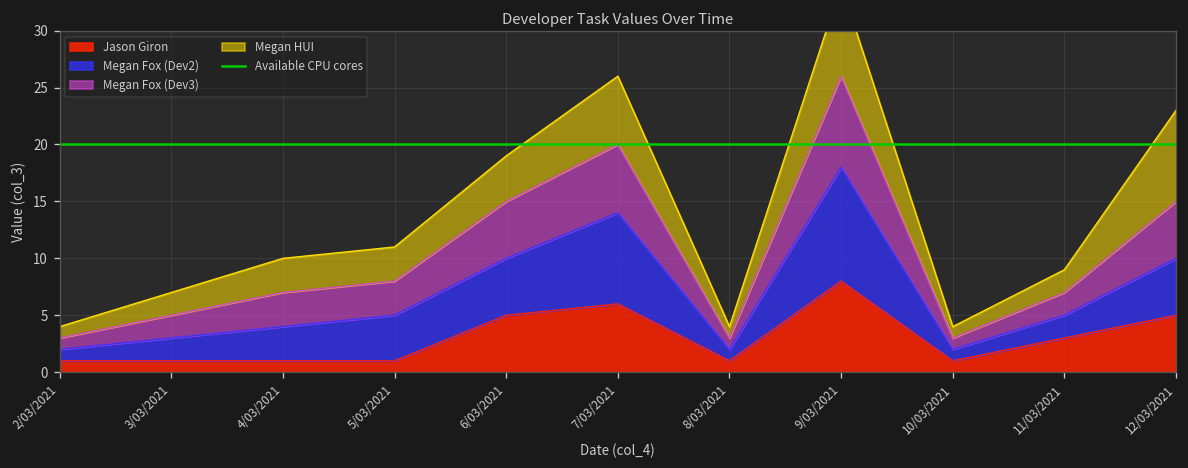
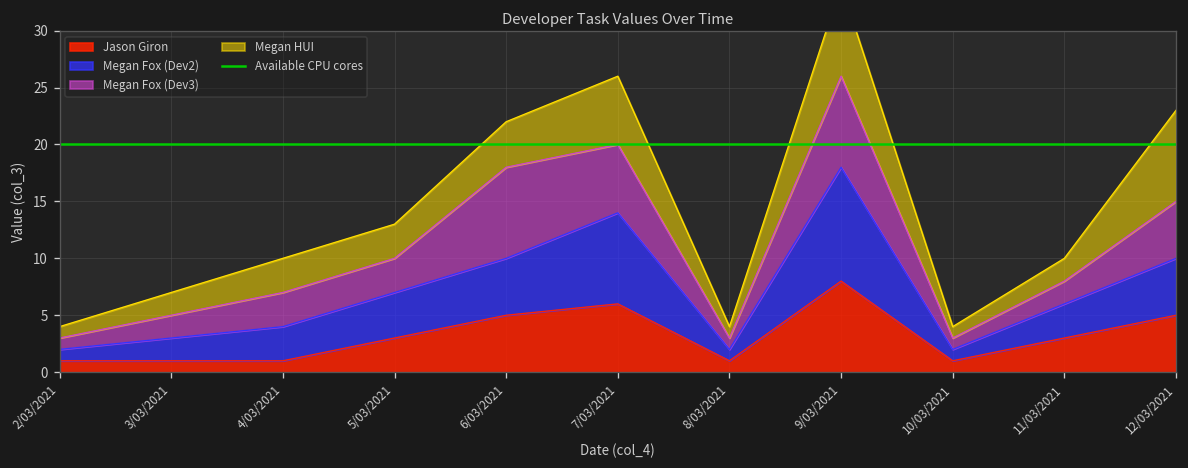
  {
    "Jason Giron": {
      "2/03/2021": 1,
      "3/03/2021": 1,
      "4/03/2021": 1,
-     "5/03/2021": 1,
+     "5/03/2021": 3,
      "6/03/2021": 5,
      "7/03/2021": 6,
      "8/03/2021": 1,
      "9/03/2021": 8,
      "10/03/2021": 1,
      "11/03/2021": 3,
      "12/03/2021": 5
    },
    "Megan Fox (Dev2)": {
      "2/03/2021": 1,
      "3/03/2021": 2,
      "4/03/2021": 3,
      "5/03/2021": 4,
      "6/03/2021": 5,
      "7/03/2021": 8,
      "8/03/2021": 1,
      "9/03/2021": 10,
      "10/03/2021": 1,
-     "11/03/2021": 2,
+     "11/03/2021": 3,
      "12/03/2021": 5
    },
    "Megan Fox (Dev3)": {
      "2/03/2021": 1,
      "3/03/2021": 2,
      "4/03/2021": 3,
      "5/03/2021": 3,
-     "6/03/2021": 5,
+     "6/03/2021": 8,
      "7/03/2021": 6,
      "8/03/2021": 1,
      "9/03/2021": 8,
      "10/03/2021": 1,
      "11/03/2021": 2,
      "12/03/2021": 5
    },
    "Megan HUI": {
      "2/03/2021": 1,
      "3/03/2021": 2,
      "4/03/2021": 3,
      "5/03/2021": 3,
      "6/03/2021": 4,
      "7/03/2021": 6,
      "8/03/2021": 1,
      "10/03/2021": 1,
      "11/03/2021": 2,
      "12/03/2021": 8
    }
  }
